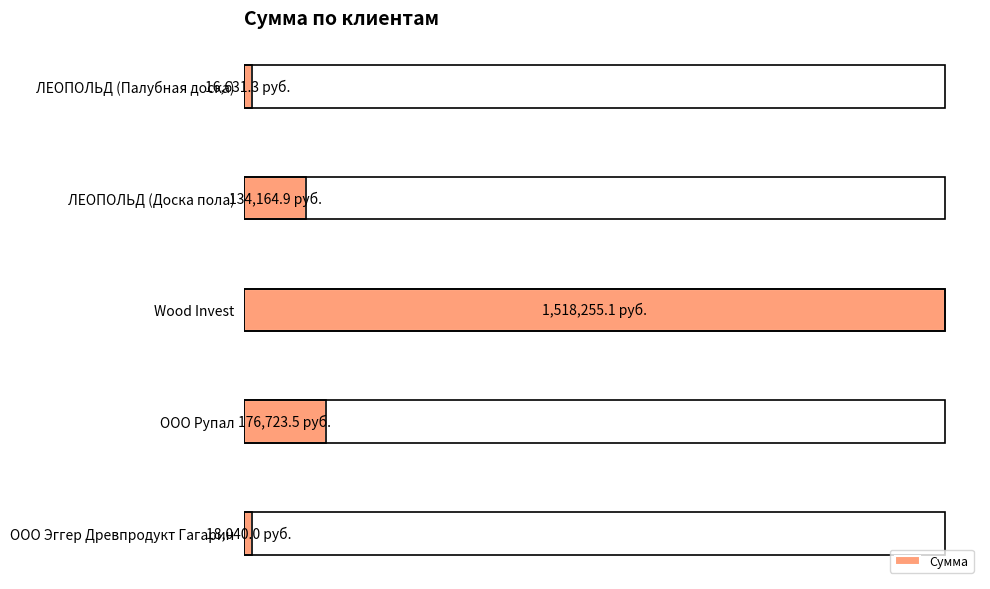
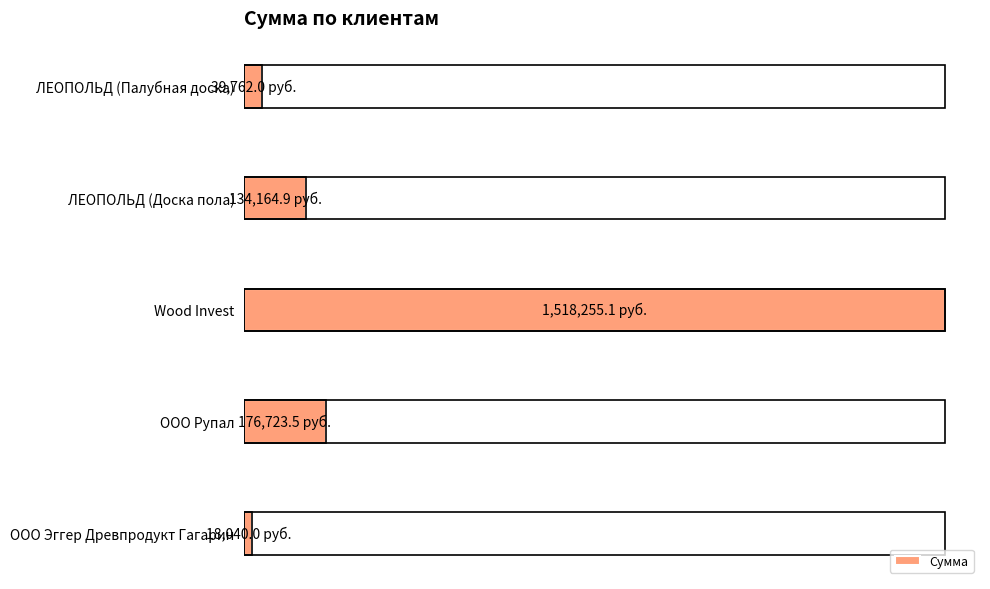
  {
-   "ЛЕОПОЛЬД (Палубная доска)": "16,631.3",
+   "ЛЕОПОЛЬД (Палубная доска)": "39,762.0",
    "ЛЕОПОЛЬД (Доска пола)": "134,164.9",
    "Wood Invest": "1,518,255.1",
    "ООО Рупал": "176,723.5",
    "ООО Эггер Древпродукт Гагарин": "18,040.0"
  }
